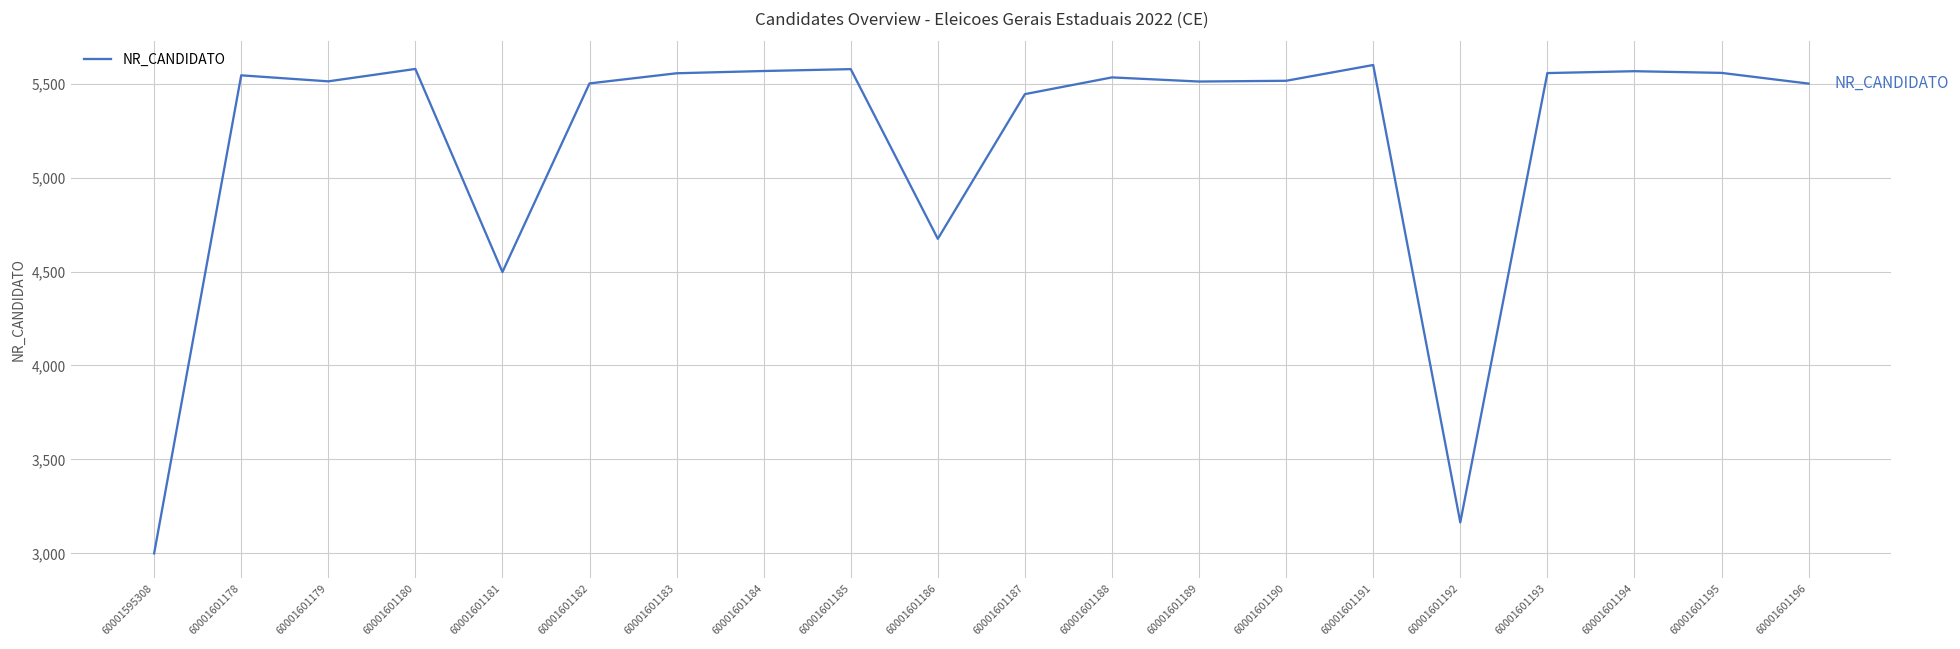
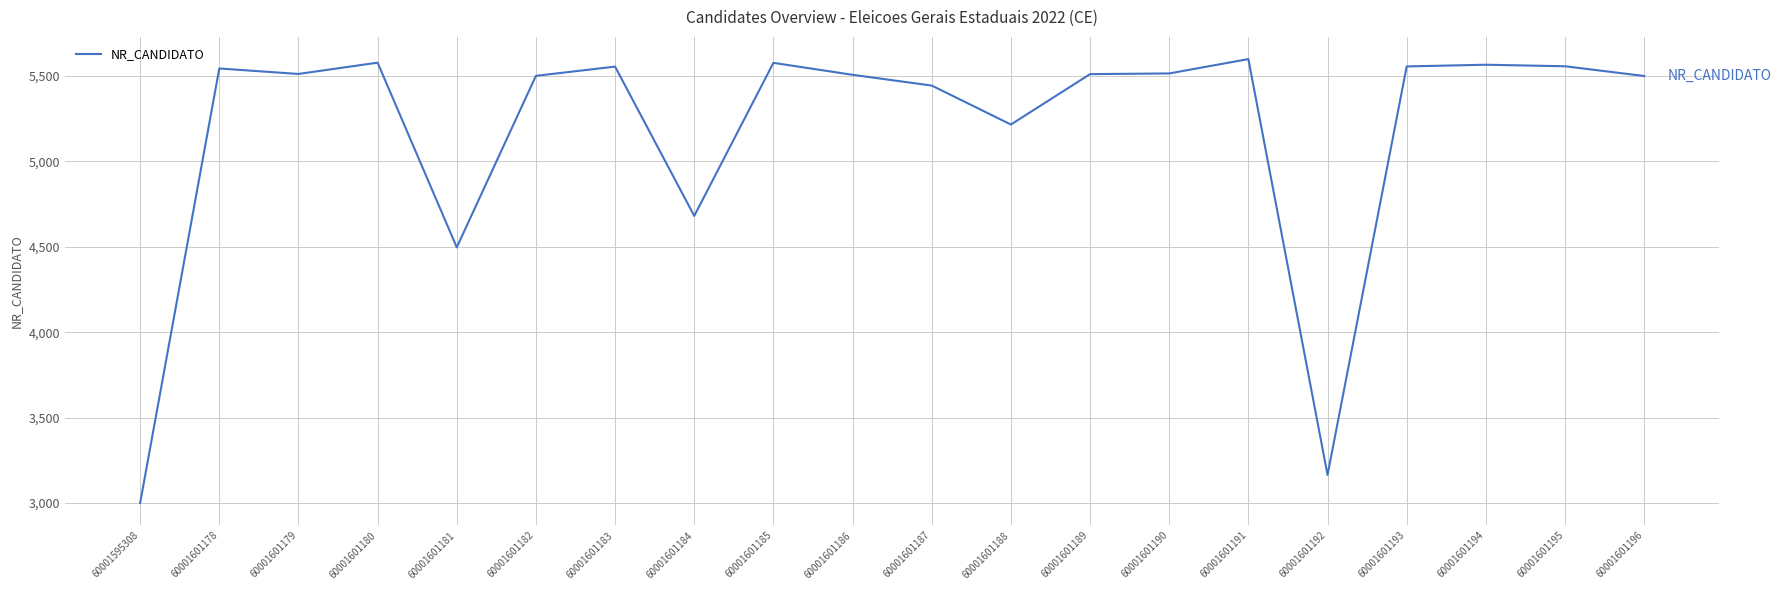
  {
    "60001595308": "3,000",
    "60001601178": "5,540",
    "60001601179": "5,510",
    "60001601180": "5,580",
    "60001601181": "4,500",
    "60001601182": "5,500",
    "60001601183": "5,560",
-   "60001601184": "5,570",
+   "60001601184": "4,680",
    "60001601185": "5,580",
-   "60001601186": "4,670",
+   "60001601186": "5,510",
    "60001601187": "5,440",
-   "60001601188": "5,530",
+   "60001601188": "5,220",
    "60001601189": "5,510",
    "60001601190": "5,520",
    "60001601191": "5,600",
    "60001601192": "3,170",
    "60001601193": "5,560",
    "60001601194": "5,570",
    "60001601195": "5,560",
    "60001601196": "5,500"
  }
